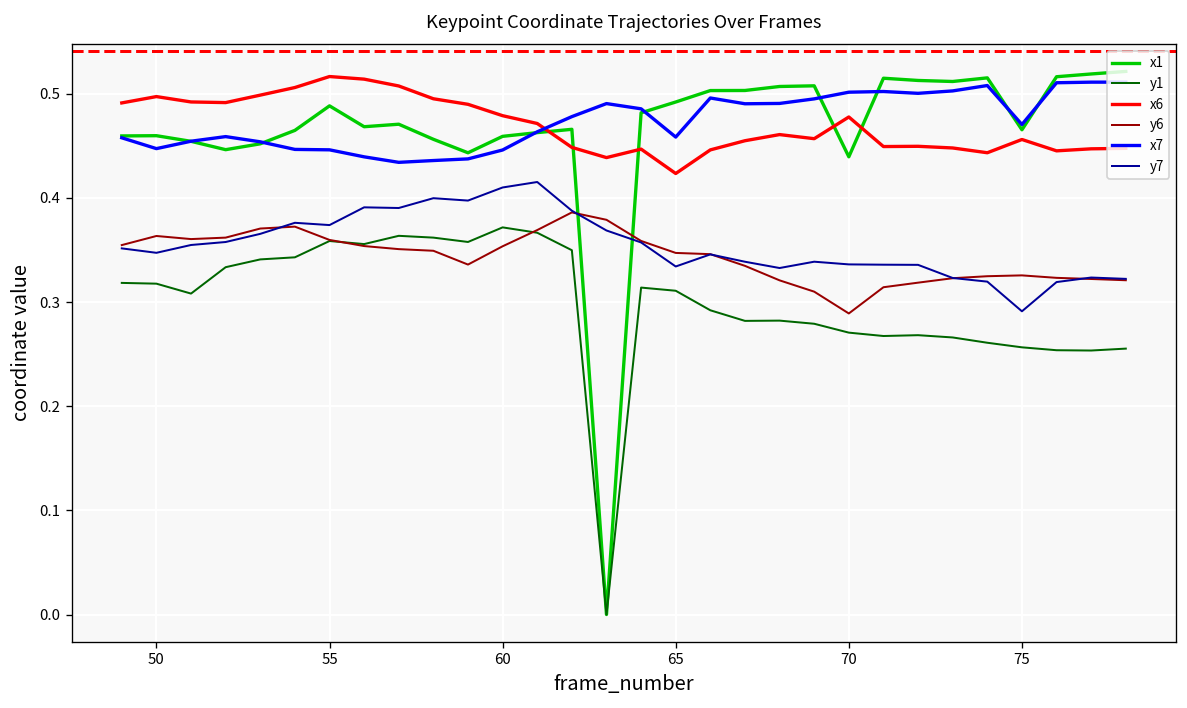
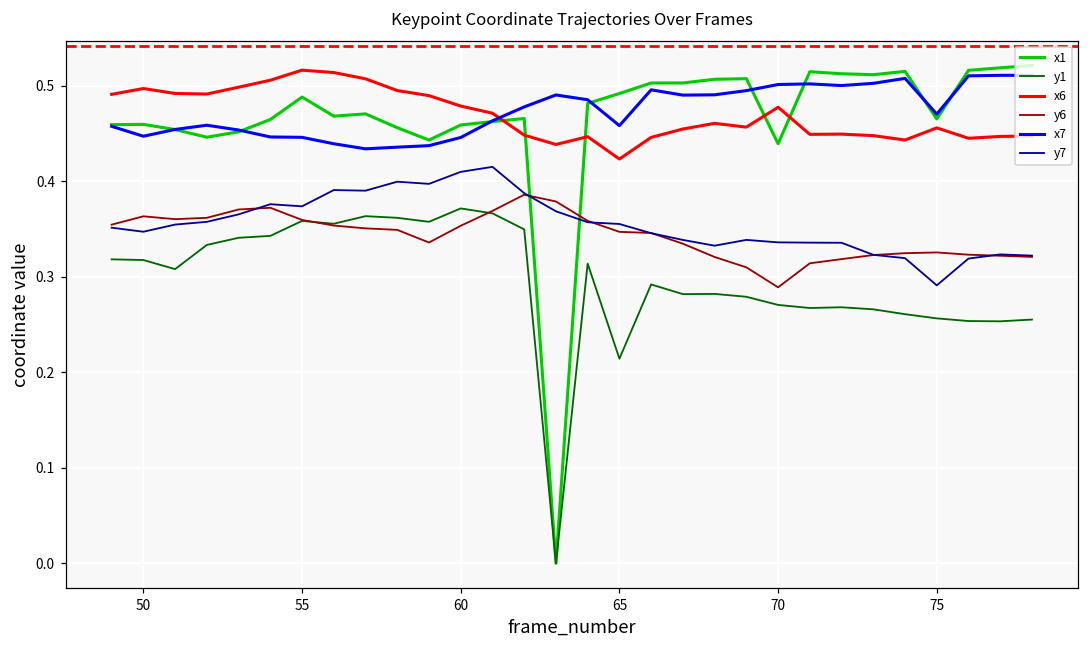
  {
    "x1": {
      "50": 0.46,
      "55": 0.49,
      "60": 0.46,
      "65": 0.49,
      "70": 0.44,
      "75": 0.47
    },
    "y1": {
      "50": 0.32,
      "60": 0.37,
-     "65": 0.31,
+     "65": 0.21,
      "70": 0.27,
      "75": 0.26
    },
    "x6": {
      "50": 0.50,
      "55": 0.52,
      "60": 0.48,
      "65": 0.42,
      "70": 0.48,
      "75": 0.46
    },
    "y6": {
      "50": 0.36,
      "60": 0.35,
      "65": 0.35,
      "70": 0.29,
      "75": 0.33
    },
    "x7": {
      "50": 0.45,
      "55": 0.45,
      "60": 0.45,
      "65": 0.46,
      "70": 0.50,
      "75": 0.47
    },
    "y7": {
      "50": 0.35,
      "55": 0.37,
      "60": 0.41,
-     "65": 0.33,
+     "65": 0.36,
      "70": 0.34,
      "75": 0.29
    }
  }
